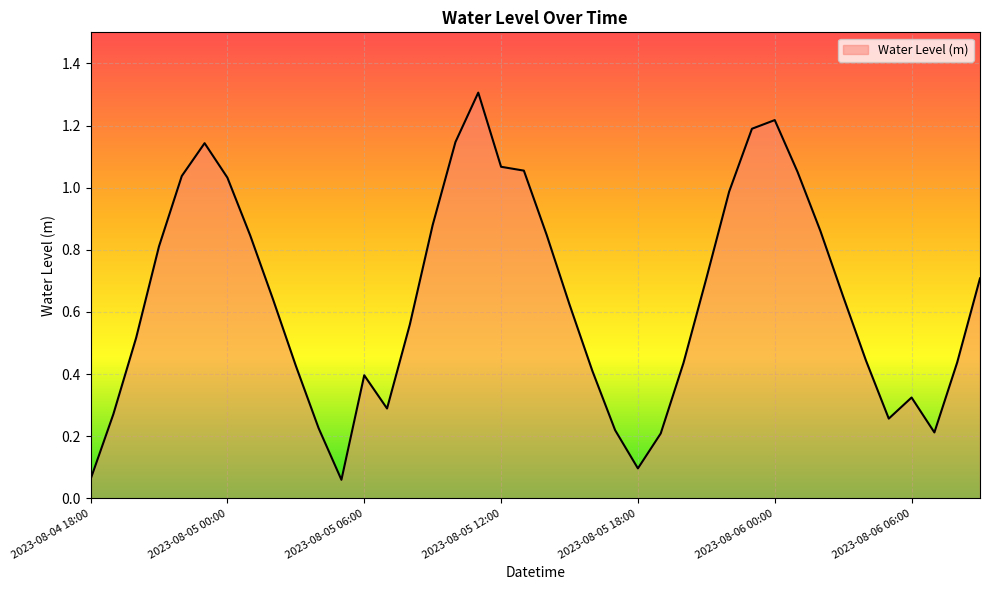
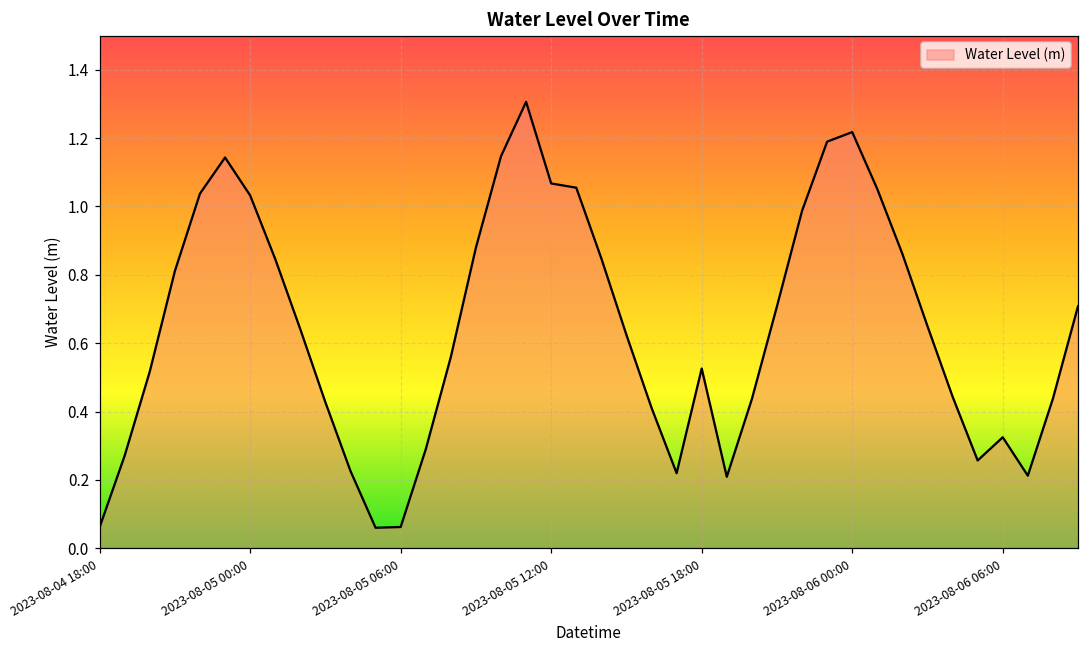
  {
    "2023-08-04 18:00": 0.06,
    "2023-08-05 00:00": 1.03,
-   "2023-08-05 06:00": 0.40,
+   "2023-08-05 06:00": 0.06,
    "2023-08-05 12:00": 1.07,
-   "2023-08-05 18:00": 0.10,
+   "2023-08-05 18:00": 0.53,
    "2023-08-06 00:00": 1.22,
    "2023-08-06 06:00": 0.32
  }
